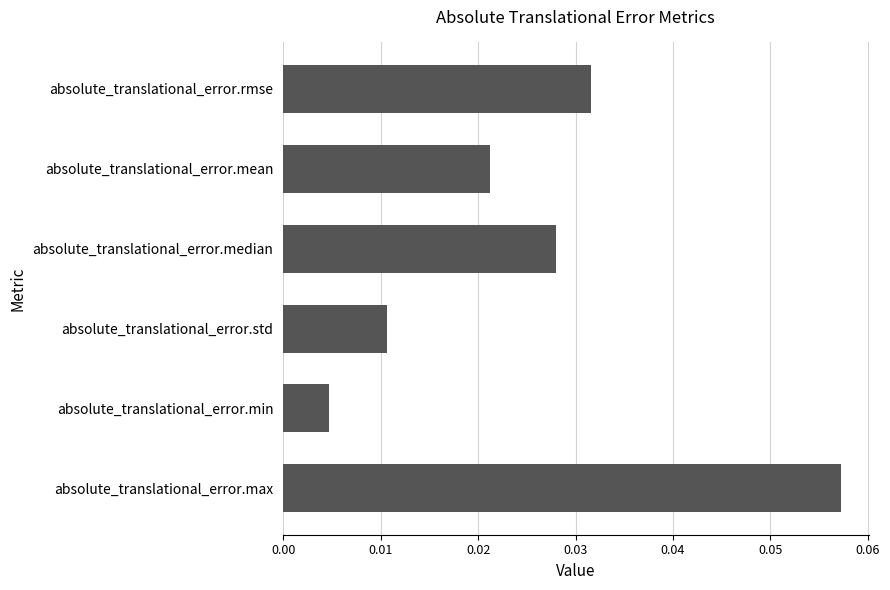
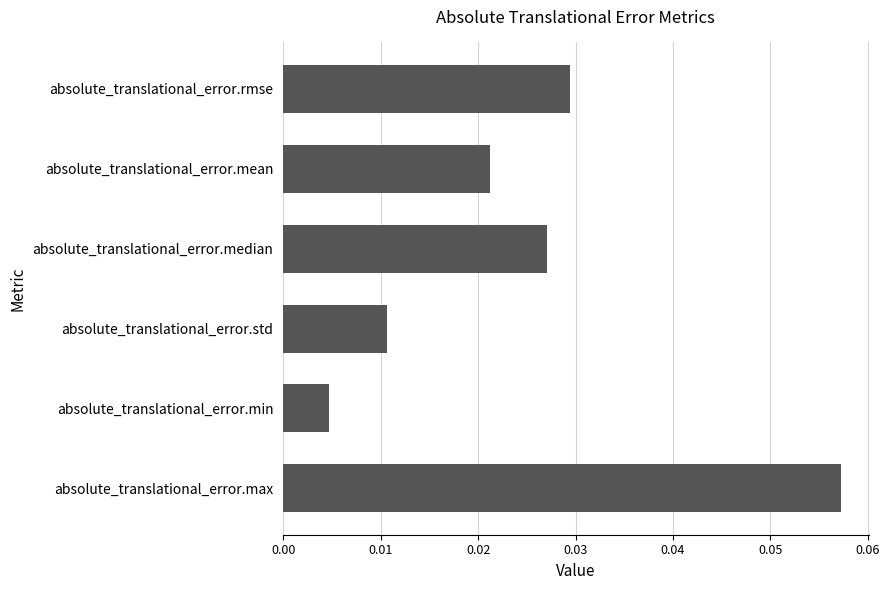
  {
-   "absolute_translational_error.rmse": 0.032,
+   "absolute_translational_error.rmse": 0.029,
    "absolute_translational_error.mean": 0.021,
-   "absolute_translational_error.median": 0.028,
+   "absolute_translational_error.median": 0.027,
    "absolute_translational_error.std": 0.011,
    "absolute_translational_error.min": 0.005,
    "absolute_translational_error.max": 0.057
  }
